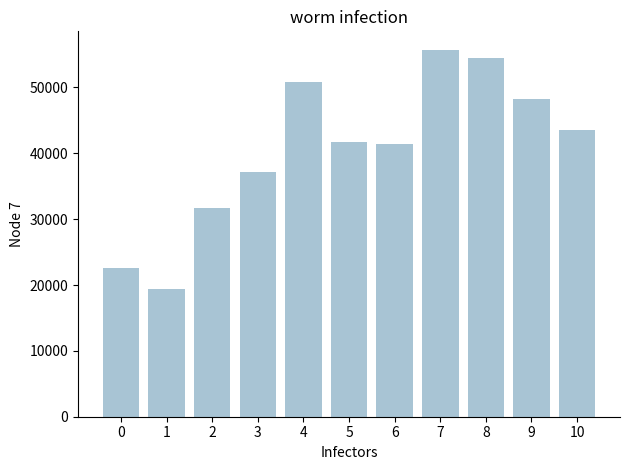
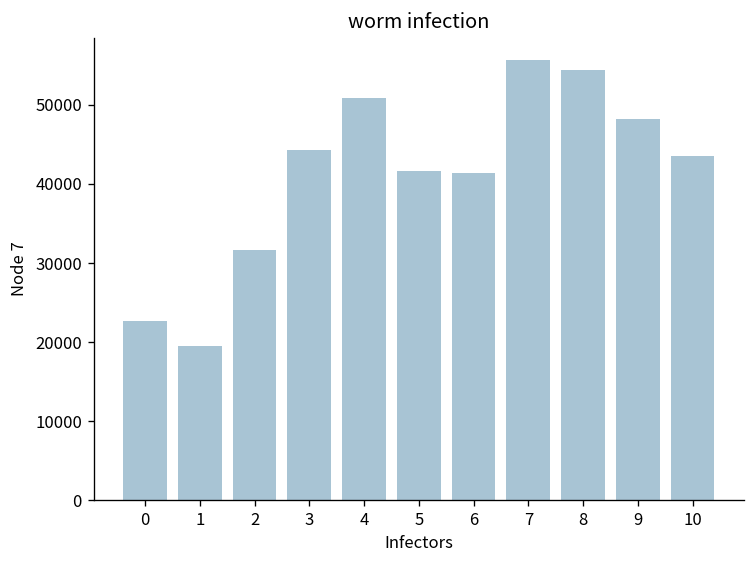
  {
    "0": 23000,
    "1": 19000,
    "2": 32000,
-   "3": 37000,
+   "3": 44000,
    "4": 51000,
    "5": 42000,
    "6": 41000,
    "7": 56000,
    "8": 54000,
    "9": 48000,
    "10": 44000
  }
